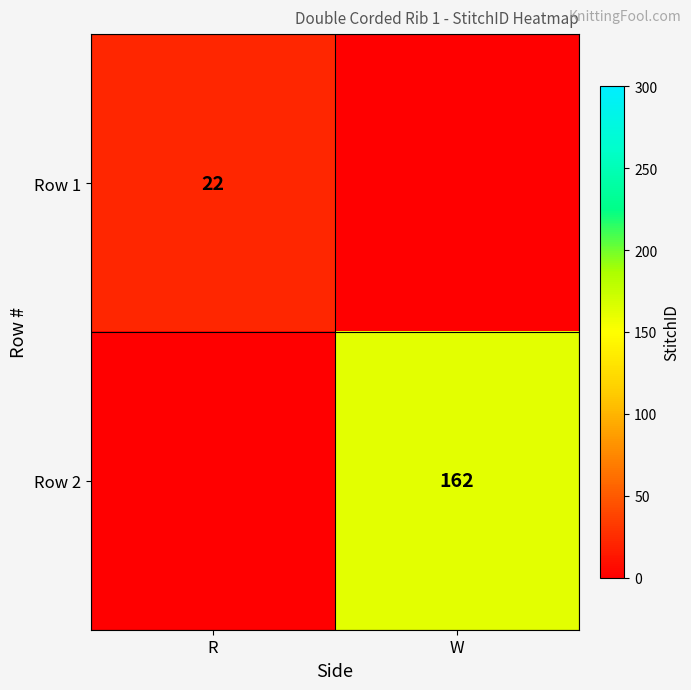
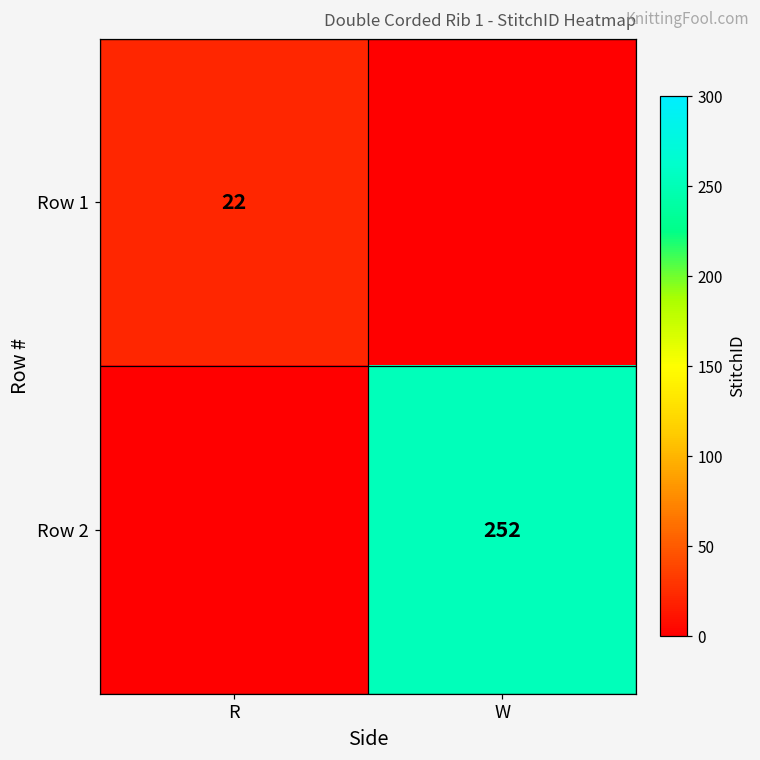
  {
    "Row 1": {
      "R": 22
    },
    "Row 2": {
-     "W": 162
+     "W": 252
    }
  }
